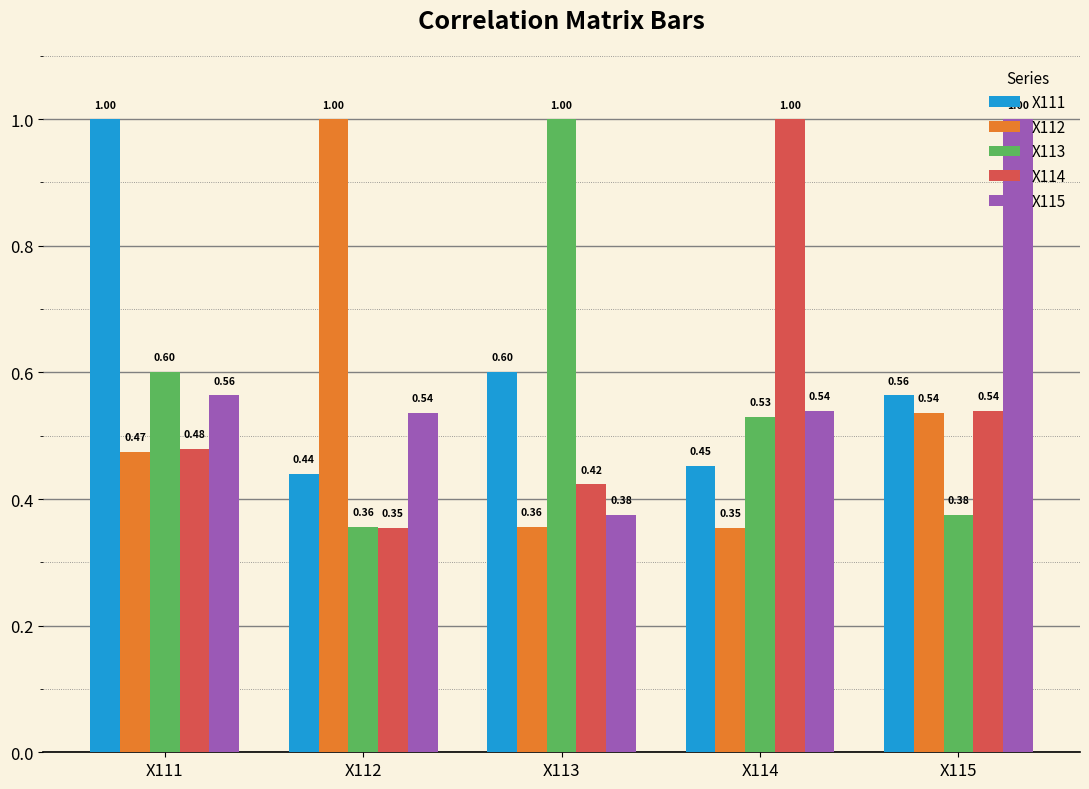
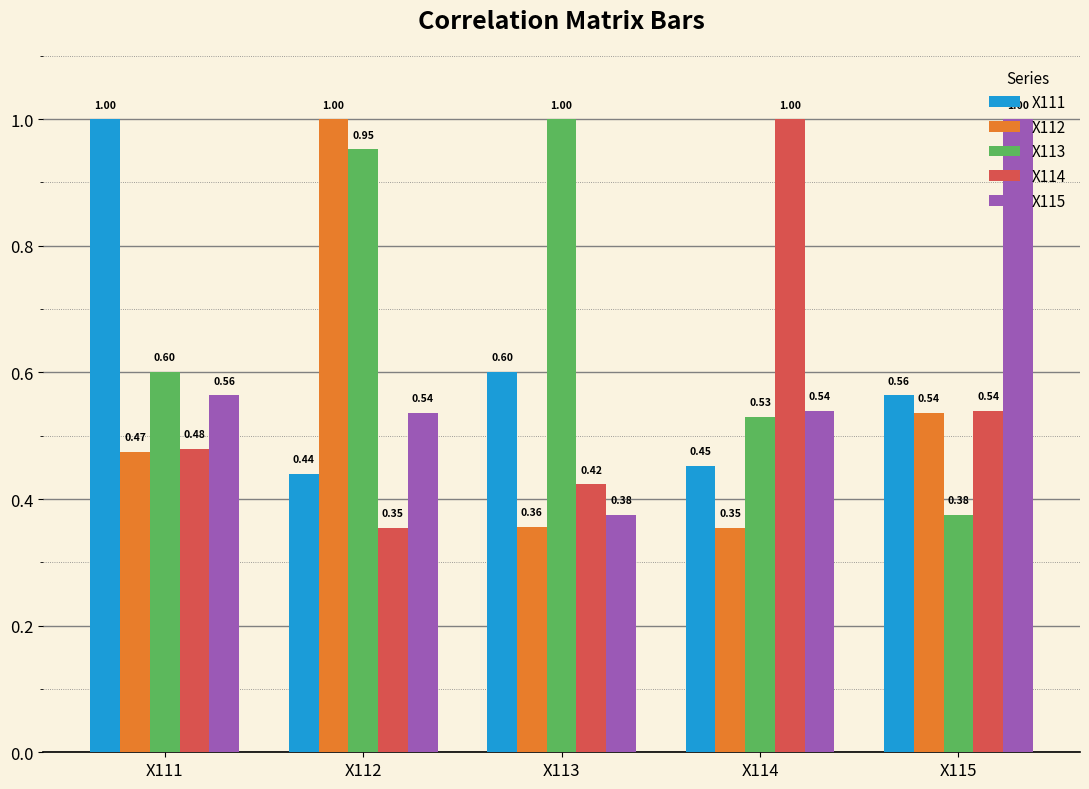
  {
    "X111": {
      "X111": 1.00,
      "X112": 0.44,
      "X113": 0.60,
      "X114": 0.45,
      "X115": 0.56
    },
    "X113": {
      "X111": 0.60,
-     "X112": 0.36,
+     "X112": 0.95,
      "X113": 1.00,
      "X114": 0.53,
      "X115": 0.38
    },
    "X115": {
      "X111": 0.56,
      "X112": 0.54,
      "X113": 0.38,
      "X114": 0.54,
      "X115": 1.00
    }
  }
